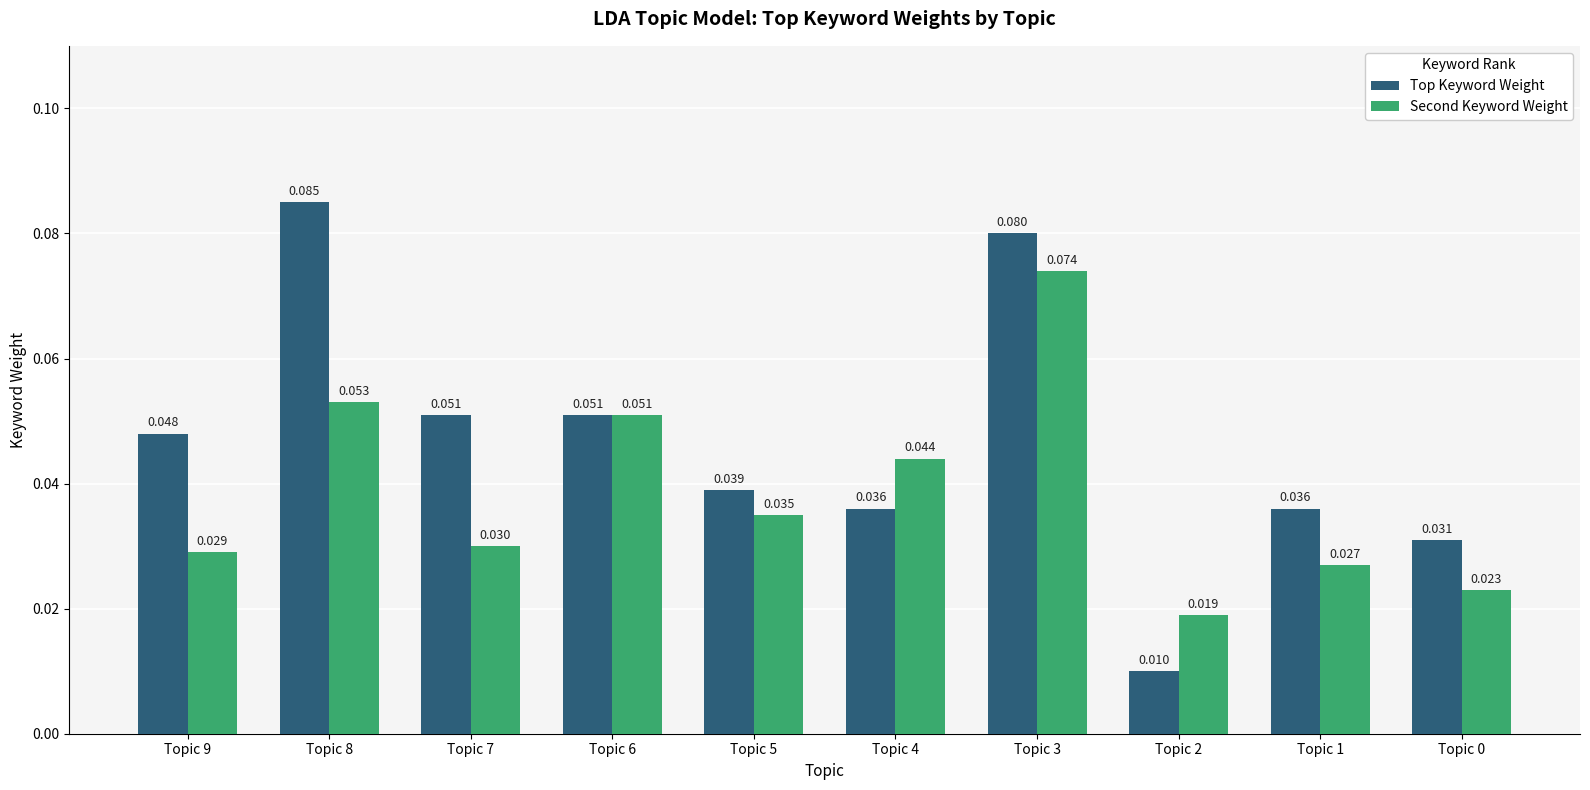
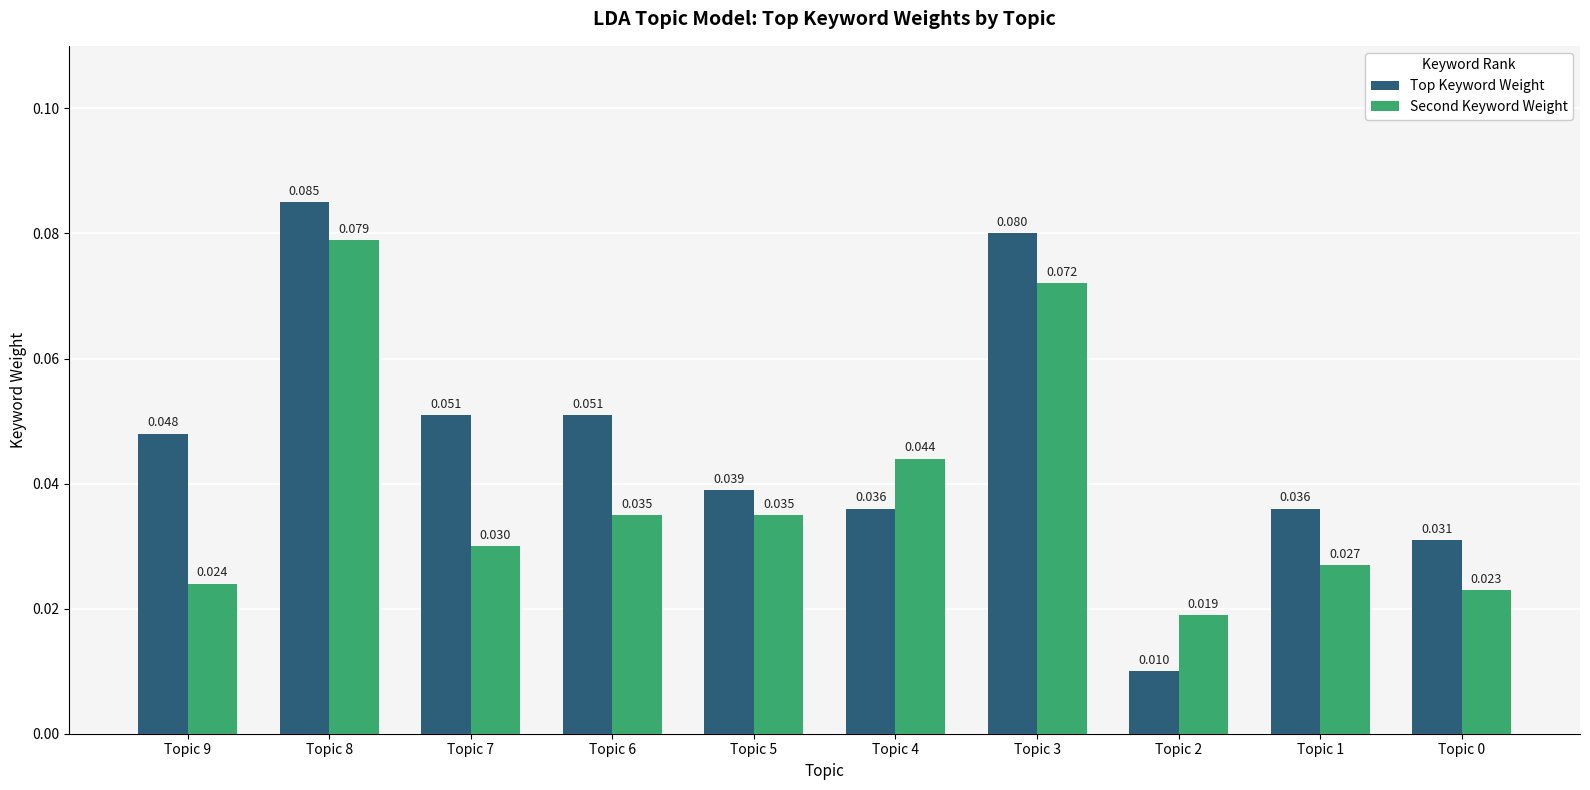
  {
    "Top Keyword Weight": {
      "Topic 9": 0.048,
      "Topic 8": 0.085,
      "Topic 7": 0.051,
      "Topic 6": 0.051,
      "Topic 5": 0.039,
      "Topic 4": 0.036,
      "Topic 3": 0.080,
      "Topic 2": 0.010,
      "Topic 1": 0.036,
      "Topic 0": 0.031
    },
    "Second Keyword Weight": {
-     "Topic 9": 0.029,
-     "Topic 8": 0.053,
+     "Topic 9": 0.024,
+     "Topic 8": 0.079,
      "Topic 7": 0.030,
-     "Topic 6": 0.051,
+     "Topic 6": 0.035,
      "Topic 5": 0.035,
      "Topic 4": 0.044,
-     "Topic 3": 0.074,
+     "Topic 3": 0.072,
      "Topic 2": 0.019,
      "Topic 1": 0.027,
      "Topic 0": 0.023
    }
  }
